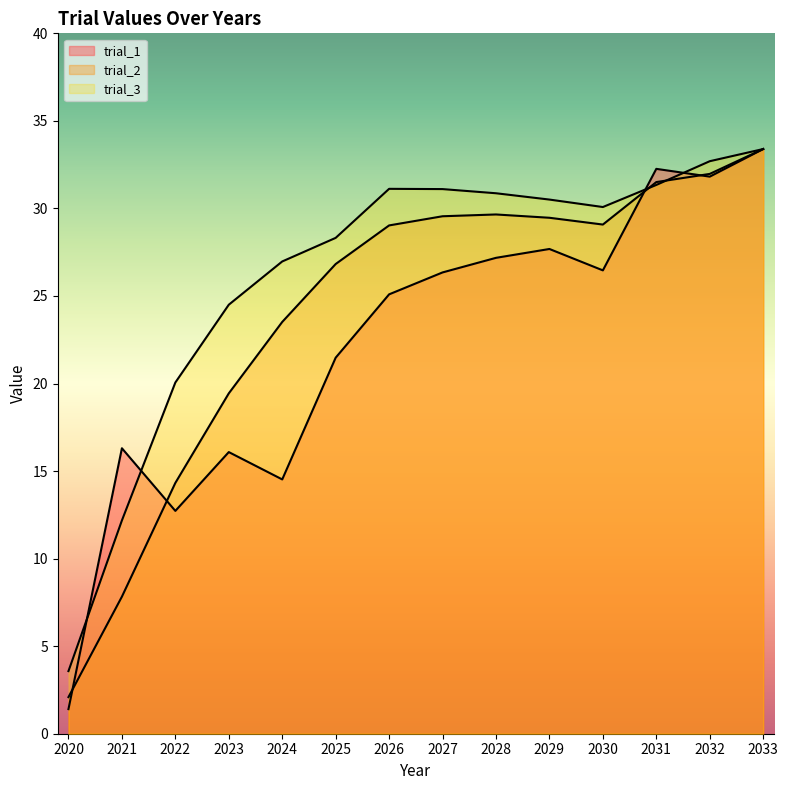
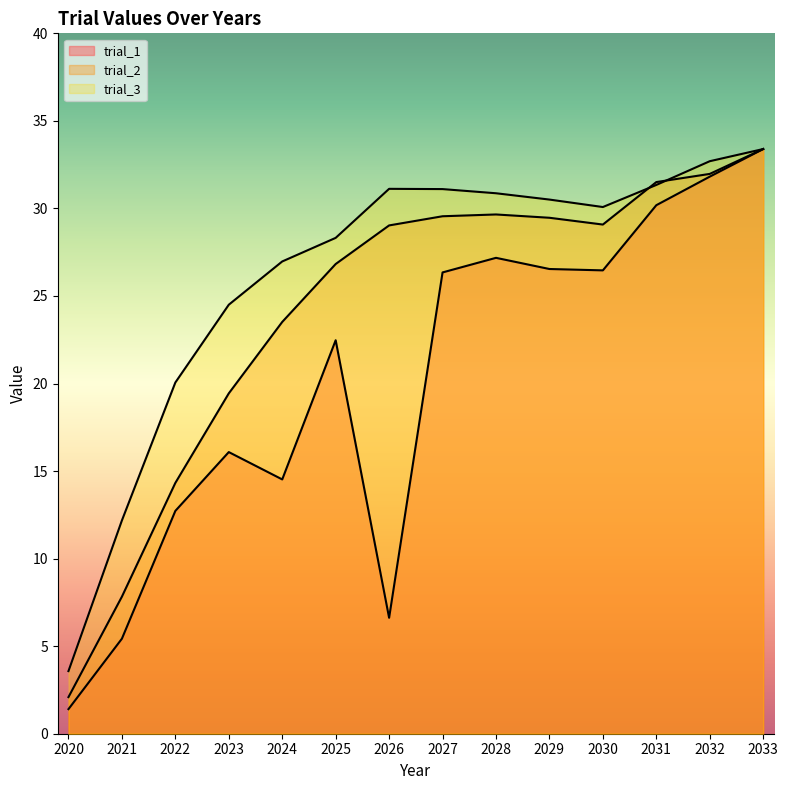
  {
    "trial_1": {
      "2020": 1.4,
-     "2021": 16.3,
+     "2021": 5.4,
      "2022": 12.7,
      "2023": 16.1,
      "2024": 14.5,
-     "2025": 21.5,
-     "2026": 25.1,
+     "2025": 22.5,
+     "2026": 6.6,
      "2027": 26.3,
      "2028": 27.2,
-     "2029": 27.7,
+     "2029": 26.5,
      "2030": 26.5,
-     "2031": 32.3,
+     "2031": 30.2,
      "2032": 31.8
    }
  }
